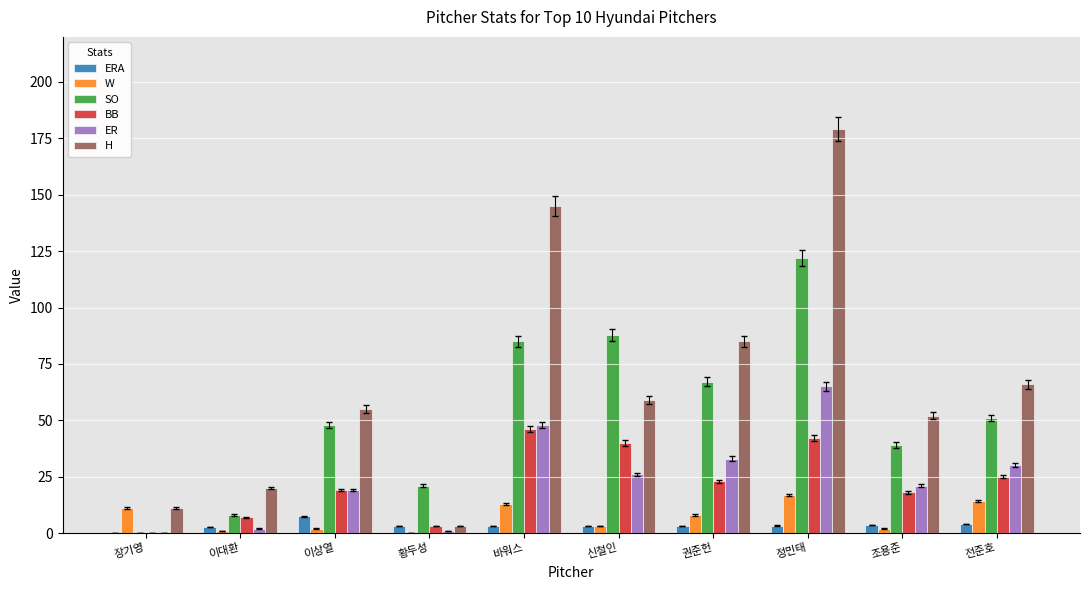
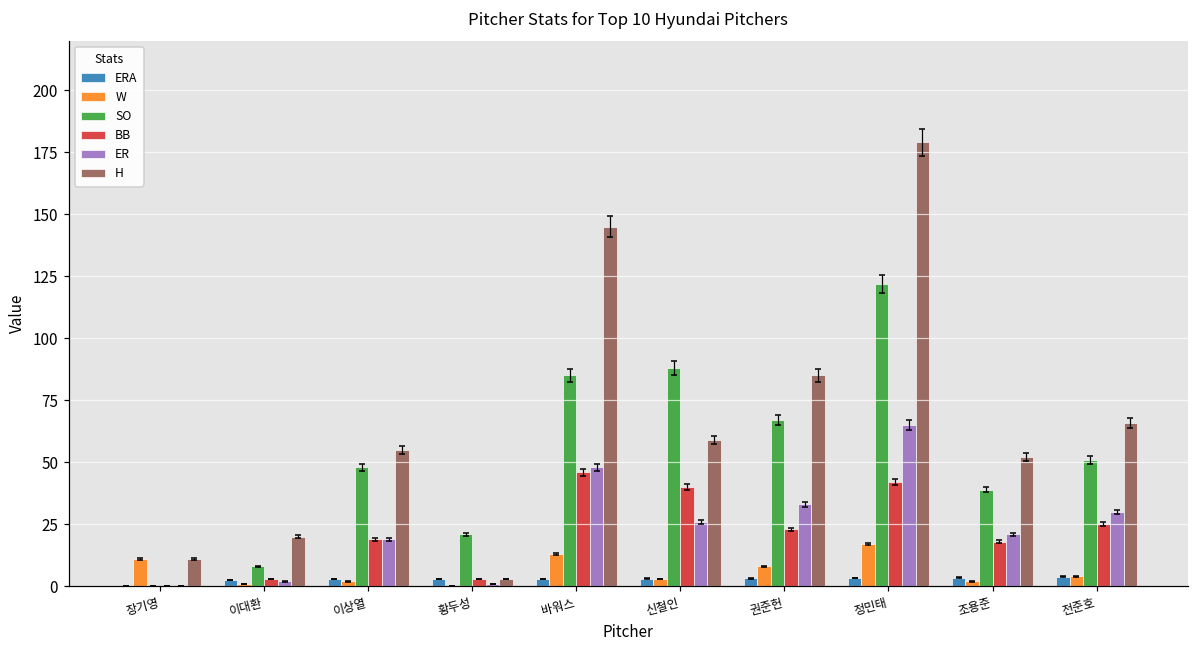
  {
    "ERA": {
      "장기영": 0,
      "이대환": 3,
-     "이상열": 7,
+     "이상열": 3,
      "황두성": 3,
      "바워스": 3,
      "신철인": 3,
      "권준헌": 3,
      "정민태": 3,
      "조용준": 4,
      "전준호": 4
    },
    "W": {
      "장기영": 11,
      "이상열": 2,
      "황두성": 0,
      "바워스": 13,
      "신철인": 3,
      "권준헌": 8,
      "정민태": 17,
      "조용준": 2,
-     "전준호": 14
+     "전준호": 4
    },
    "SO": {
      "장기영": 0,
      "이대환": 8,
      "이상열": 48,
      "황두성": 21,
      "바워스": 85,
      "신철인": 88,
      "권준헌": 67,
      "정민태": 122,
      "조용준": 39,
      "전준호": 51
    },
    "BB": {
      "장기영": 0,
-     "이대환": 7,
+     "이대환": 3,
      "이상열": 19,
      "황두성": 3,
      "바워스": 46,
      "신철인": 40,
      "권준헌": 23,
      "정민태": 42,
      "조용준": 18,
      "전준호": 25
    },
    "ER": {
      "장기영": 0,
      "이대환": 2,
      "이상열": 19,
      "바워스": 48,
      "신철인": 26,
      "권준헌": 33,
      "정민태": 65,
      "조용준": 21,
      "전준호": 30
    },
    "H": {
      "장기영": 11,
      "이대환": 20,
      "이상열": 55,
      "황두성": 3,
      "바워스": 145,
      "신철인": 59,
      "권준헌": 85,
      "정민태": 179,
      "조용준": 52,
      "전준호": 66
    }
  }
